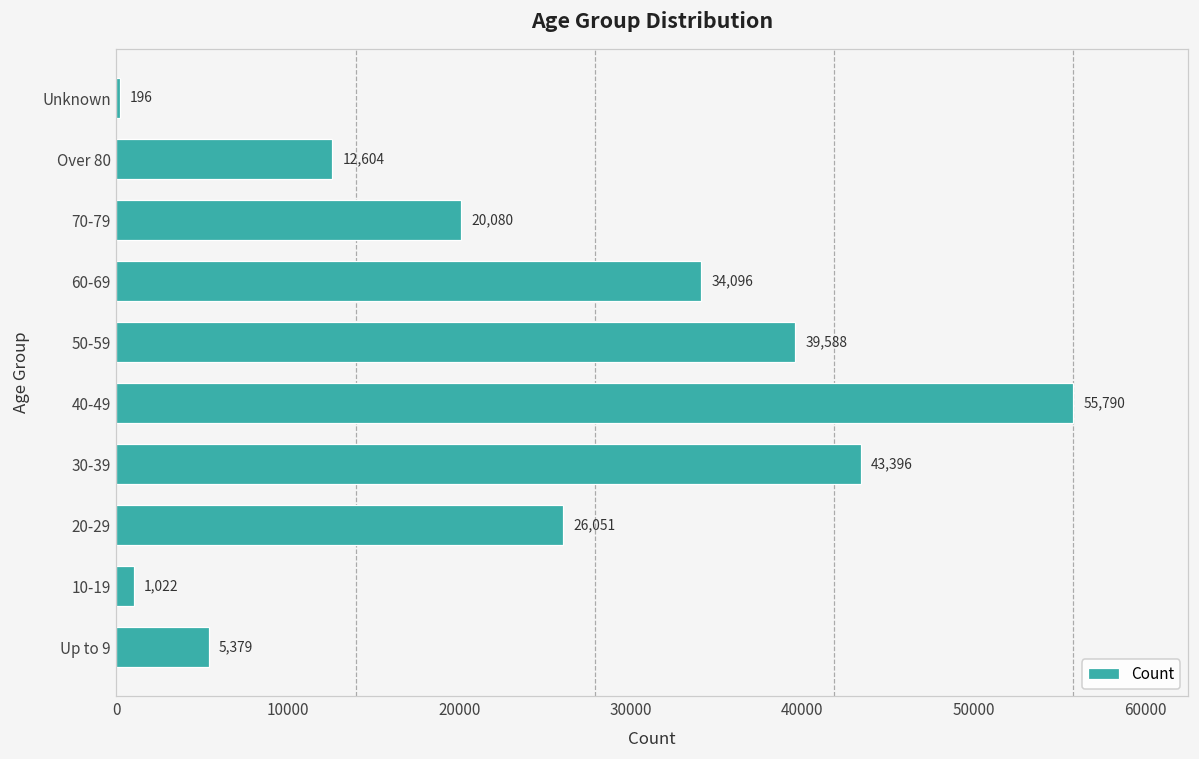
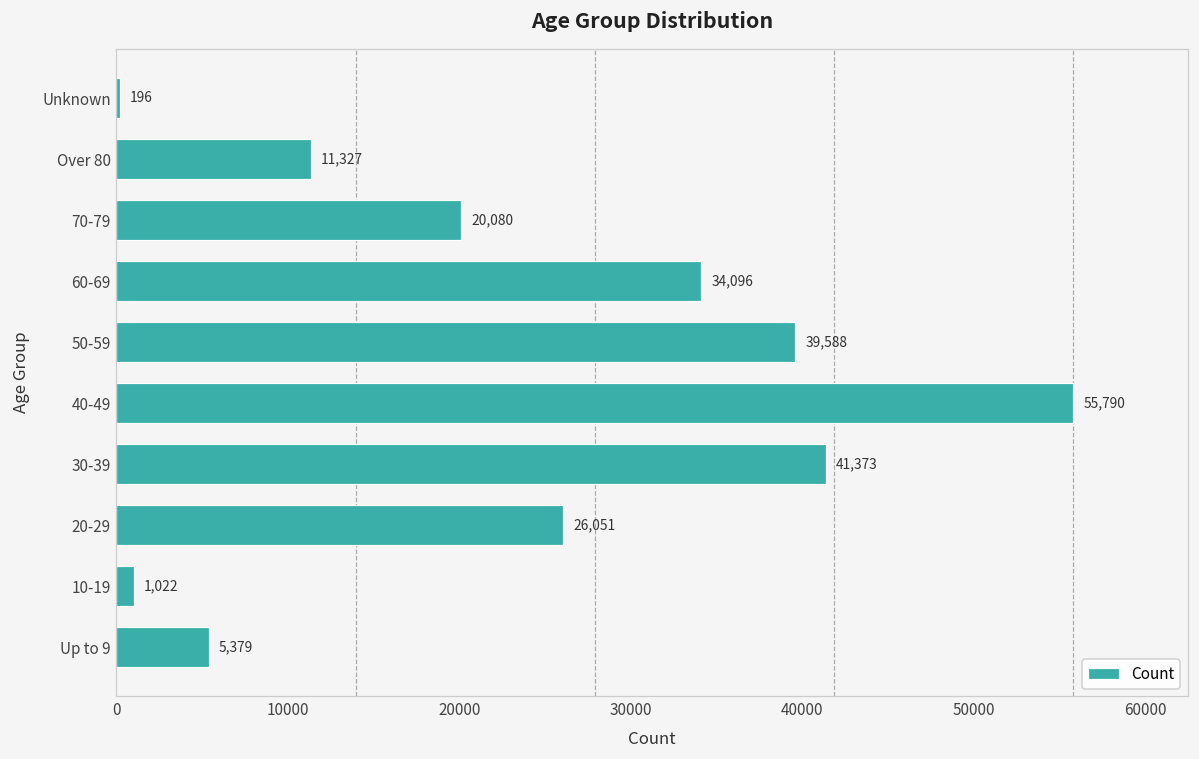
  {
    "Unknown": "196",
-   "Over 80": "12,604",
+   "Over 80": "11,327",
    "70-79": "20,080",
    "60-69": "34,096",
    "50-59": "39,588",
    "40-49": "55,790",
-   "30-39": "43,396",
+   "30-39": "41,373",
    "20-29": "26,051",
    "10-19": "1,022",
    "Up to 9": "5,379"
  }
